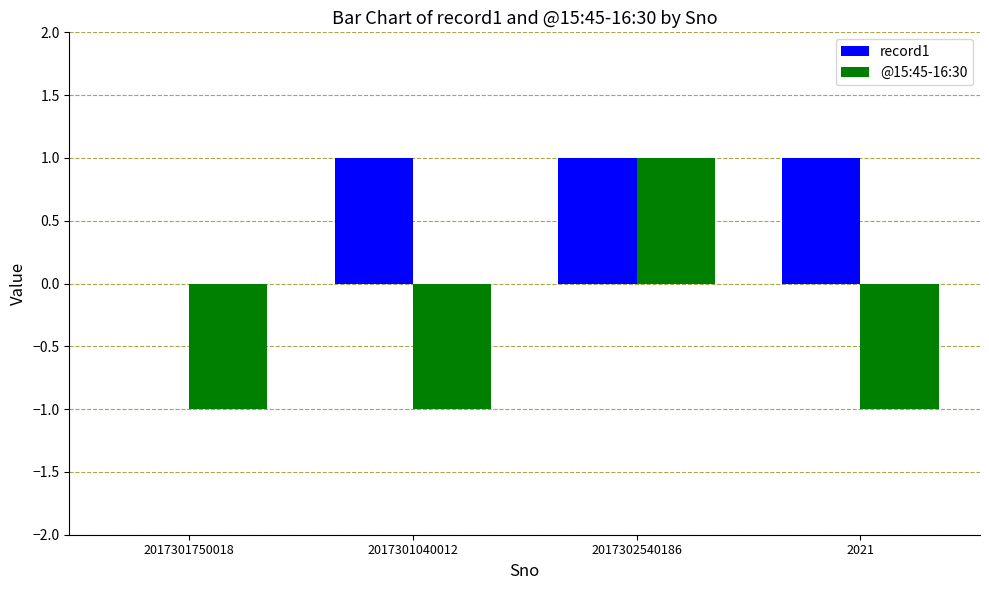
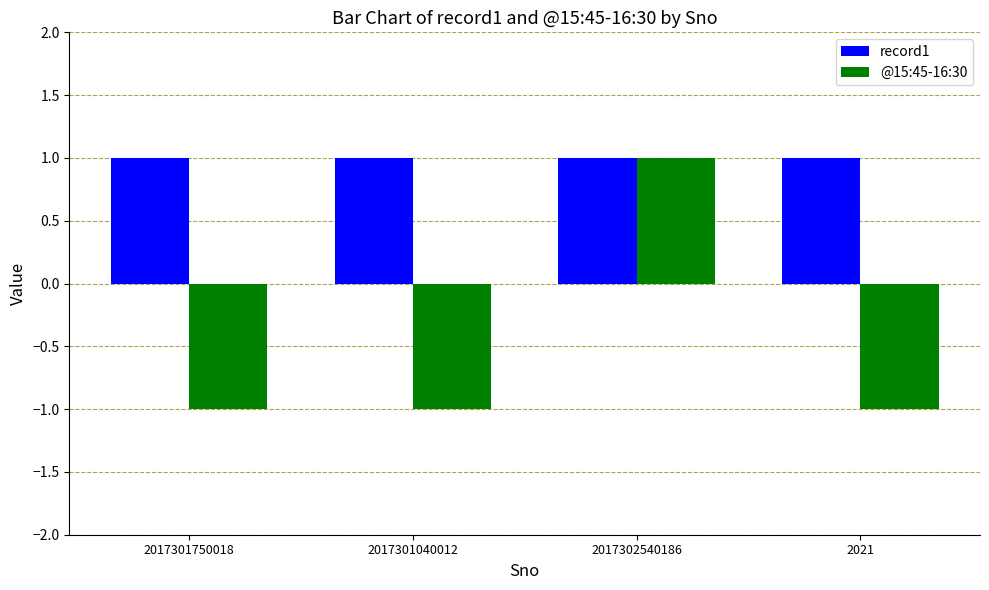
  {
    "record1": {
-     "2017301750018": 0,
+     "2017301750018": 1,
      "2017301040012": 1,
      "2017302540186": 1,
      "2021": 1
    },
    "@15:45-16:30": {
      "2017301750018": -1,
      "2017301040012": -1,
      "2017302540186": 1,
      "2021": -1
    }
  }
